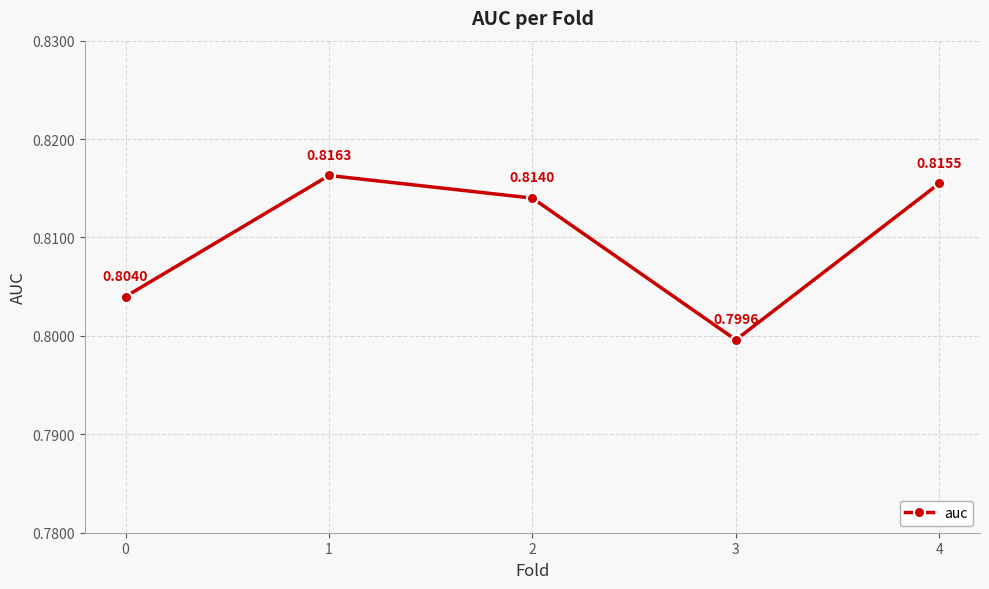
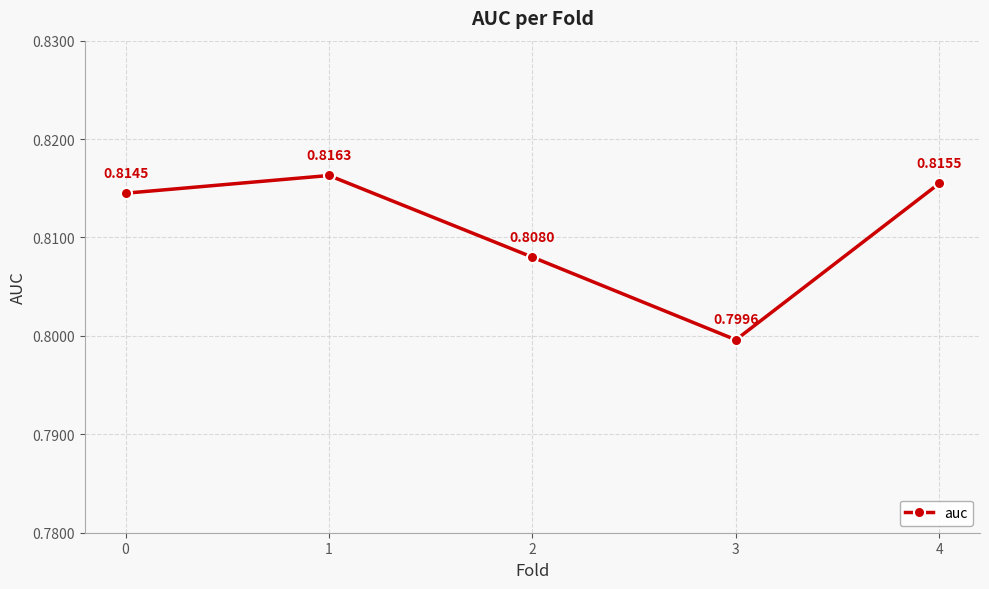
  {
-   "0": 0.8040,
+   "0": 0.8145,
    "1": 0.8163,
-   "2": 0.8140,
+   "2": 0.8080,
    "3": 0.7996,
    "4": 0.8155
  }
